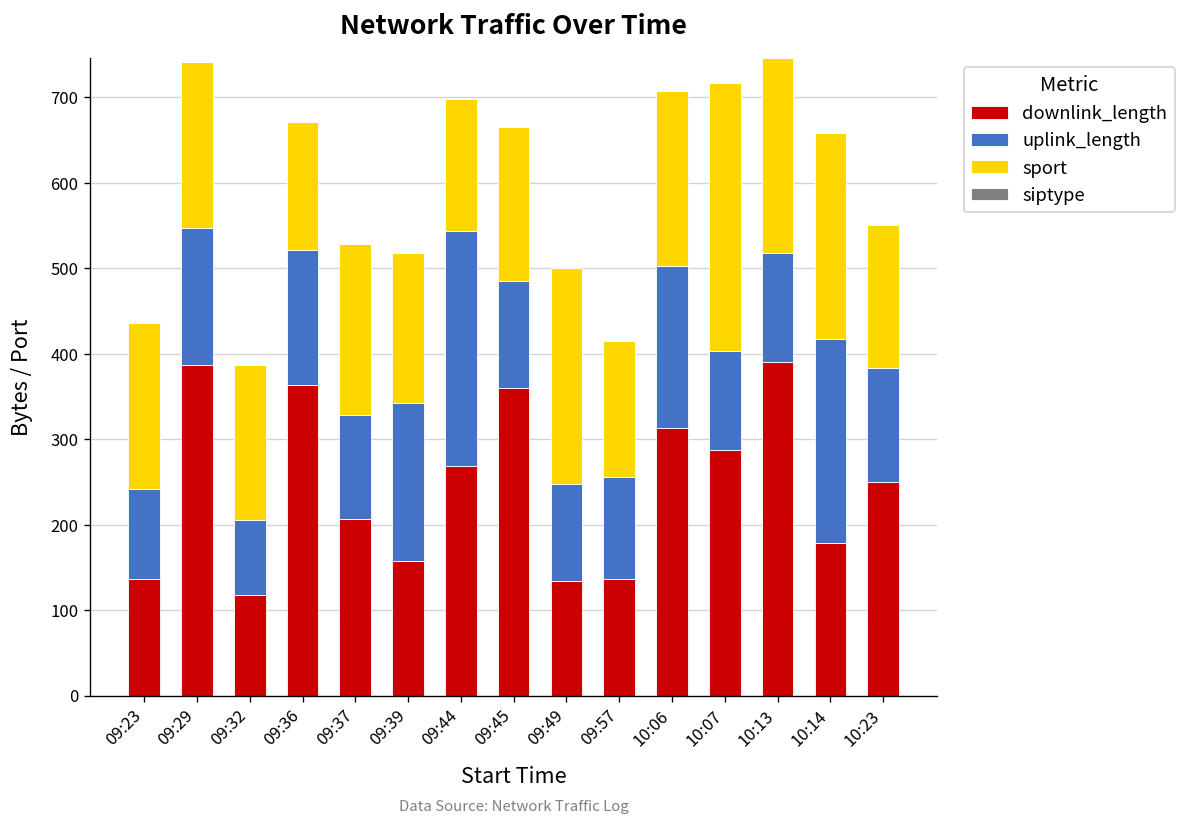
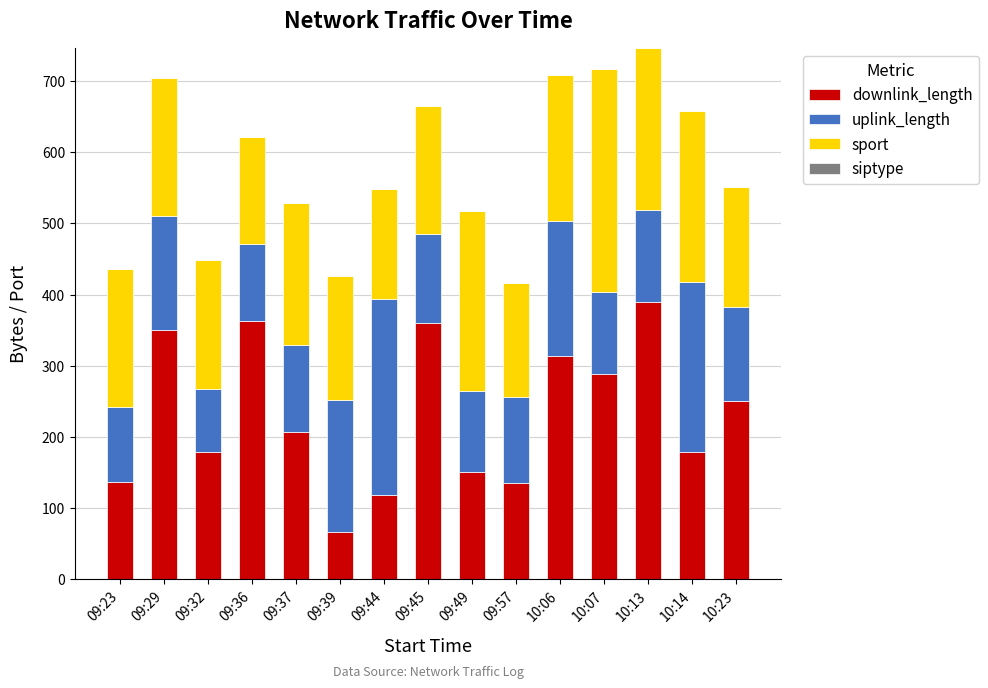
  {
    "downlink_length": {
      "09:23": 140,
-     "09:29": 390,
-     "09:32": 120,
+     "09:29": 350,
+     "09:32": 180,
      "09:36": 360,
      "09:37": 210,
-     "09:39": 160,
-     "09:44": 270,
+     "09:39": 70,
+     "09:44": 120,
      "09:45": 360,
-     "09:49": 130,
+     "09:49": 150,
      "09:57": 140,
      "10:06": 310,
      "10:07": 290,
      "10:13": 390,
      "10:14": 180,
      "10:23": 250
    },
    "uplink_length": {
      "09:23": 110,
      "09:29": 160,
      "09:32": 90,
-     "09:36": 160,
+     "09:36": 110,
      "09:37": 120,
      "09:39": 190,
      "09:44": 280,
      "09:45": 130,
      "09:49": 110,
      "09:57": 120,
      "10:06": 190,
      "10:07": 120,
      "10:13": 130,
      "10:14": 240,
      "10:23": 130
    }
  }
